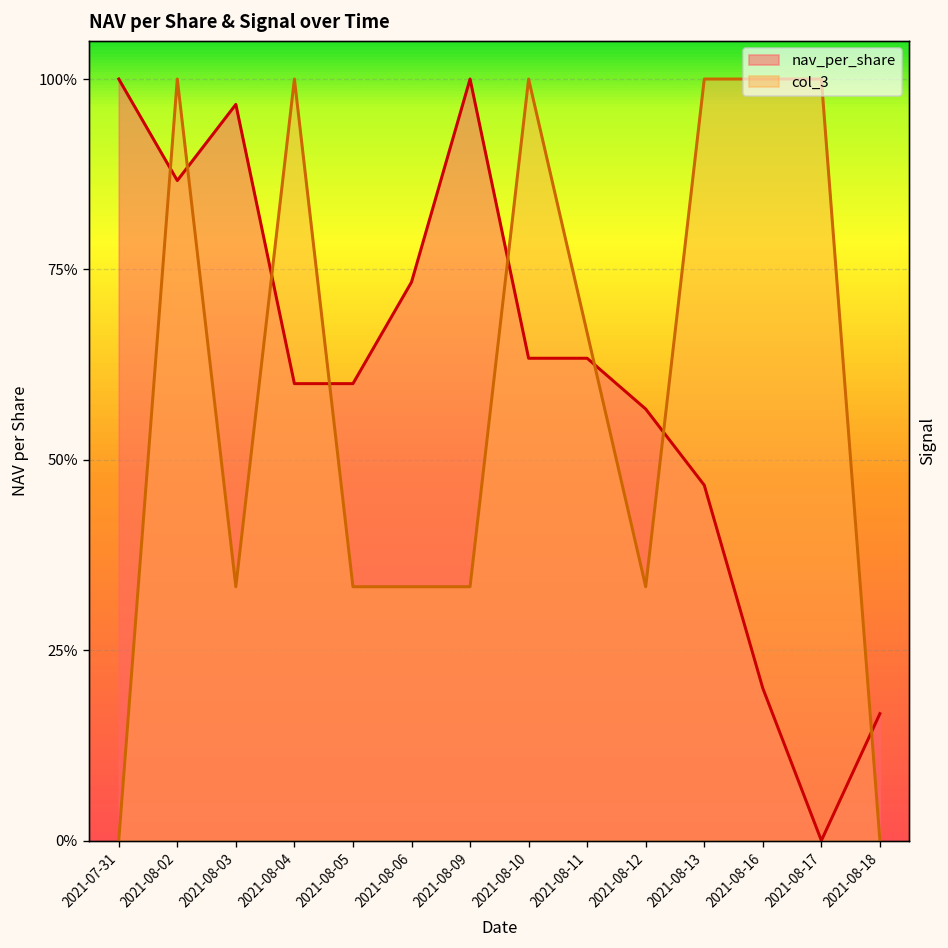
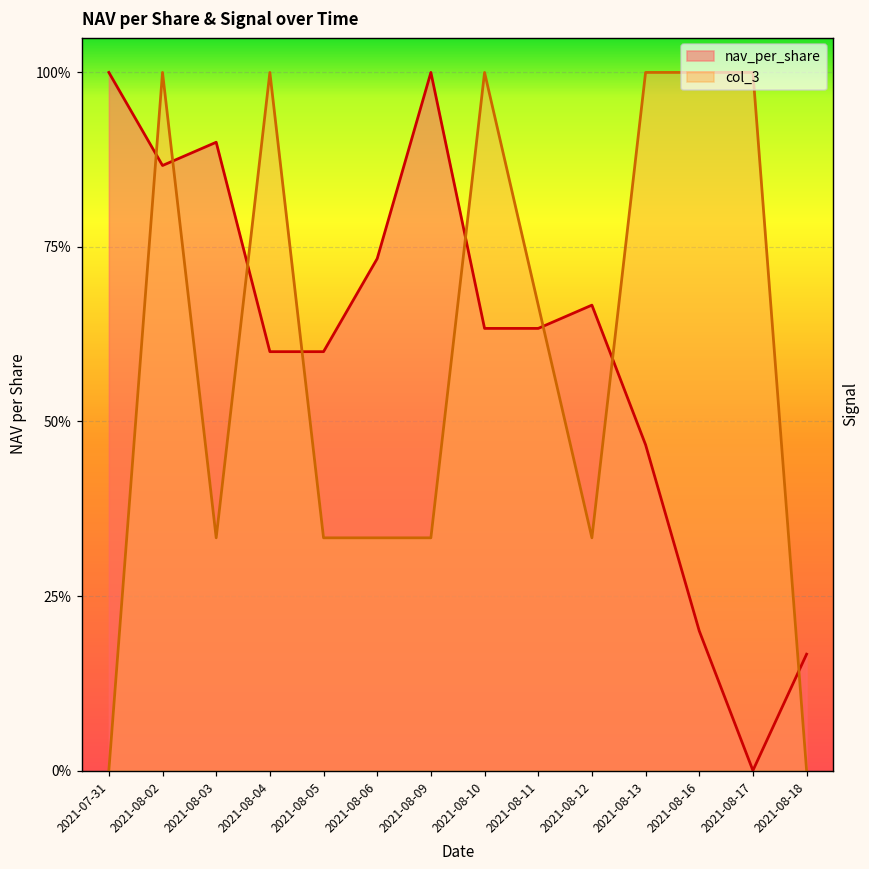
  {
    "nav_per_share": {
      "2021-07-31": "100%",
      "2021-08-02": "87%",
-     "2021-08-03": "97%",
+     "2021-08-03": "90%",
      "2021-08-04": "60%",
      "2021-08-05": "60%",
      "2021-08-06": "73%",
      "2021-08-09": "100%",
      "2021-08-10": "63%",
      "2021-08-11": "63%",
-     "2021-08-12": "57%",
+     "2021-08-12": "67%",
      "2021-08-13": "47%",
      "2021-08-16": "20%",
      "2021-08-17": "0%",
      "2021-08-18": "17%"
    },
    "col_3": {
      "2021-07-31": "0%",
      "2021-08-02": "100%",
      "2021-08-03": "33%",
      "2021-08-04": "100%",
      "2021-08-05": "33%",
      "2021-08-06": "33%",
      "2021-08-09": "33%",
      "2021-08-10": "100%",
      "2021-08-11": "67%",
      "2021-08-12": "33%",
      "2021-08-13": "100%",
      "2021-08-18": "0%"
    }
  }
